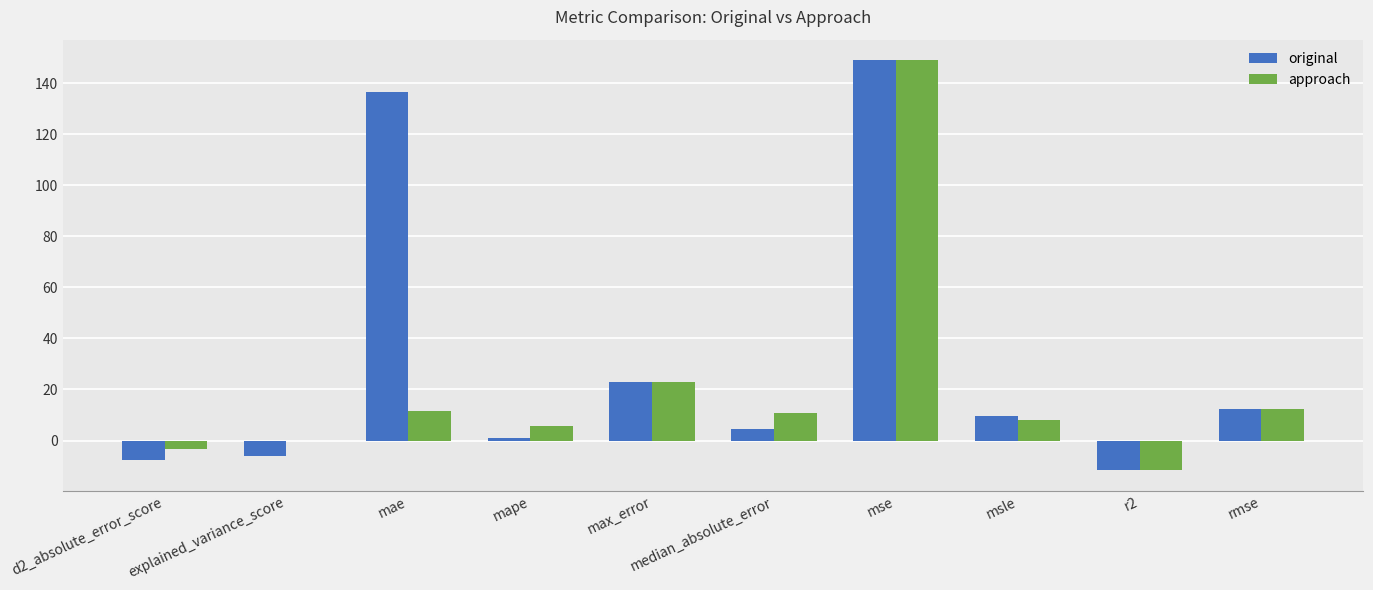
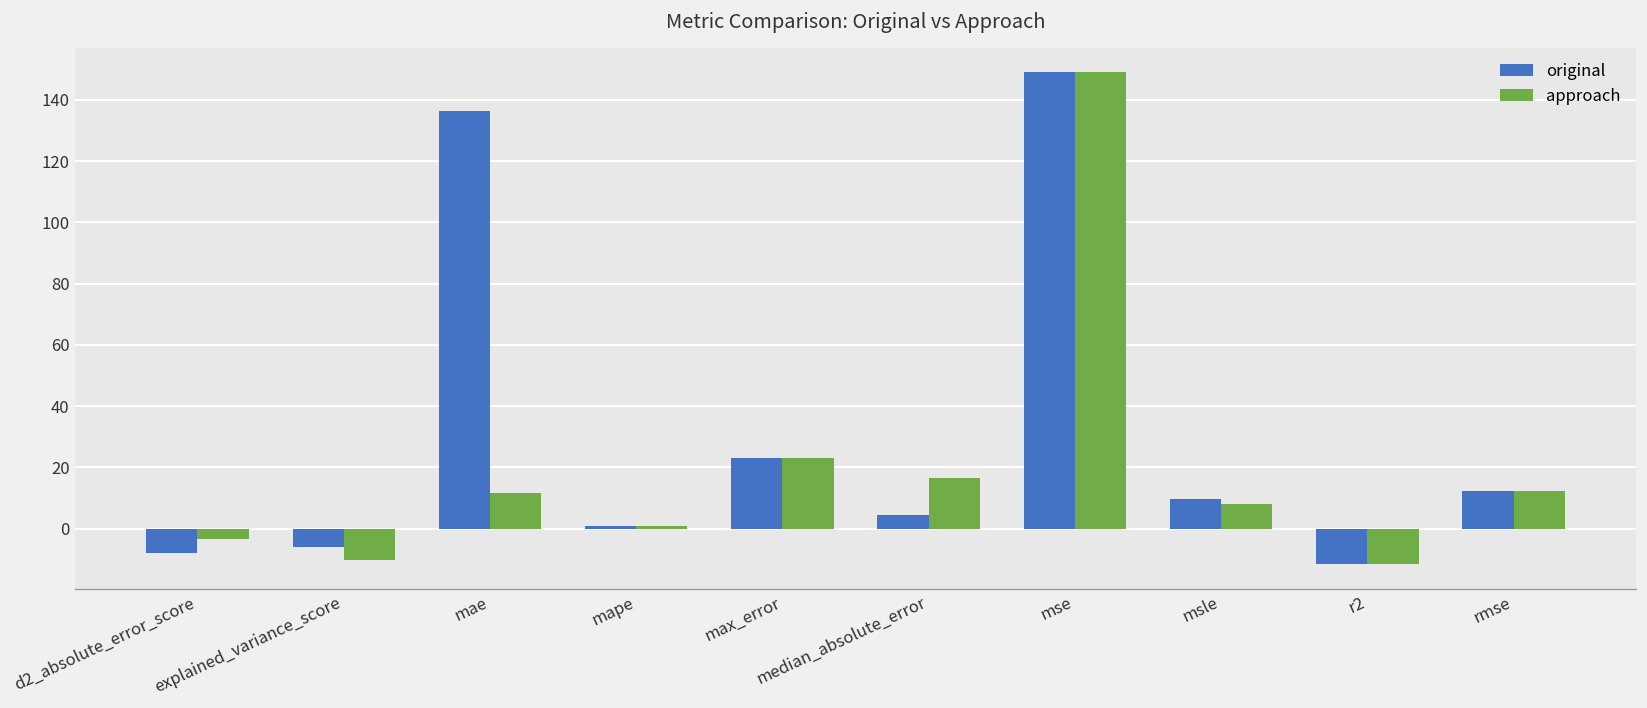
  {
    "original": {
      "d2_absolute_error_score": -8,
      "explained_variance_score": -6,
      "mae": 136,
      "max_error": 23,
      "median_absolute_error": 5,
      "mse": 149,
      "msle": 10,
      "r2": -12,
      "rmse": 12
    },
    "approach": {
      "d2_absolute_error_score": -3,
-     "explained_variance_score": 0,
+     "explained_variance_score": -10,
      "mae": 12,
-     "mape": 6,
+     "mape": 1,
      "max_error": 23,
-     "median_absolute_error": 11,
+     "median_absolute_error": 17,
      "mse": 149,
      "msle": 8,
      "r2": -12,
      "rmse": 12
    }
  }
